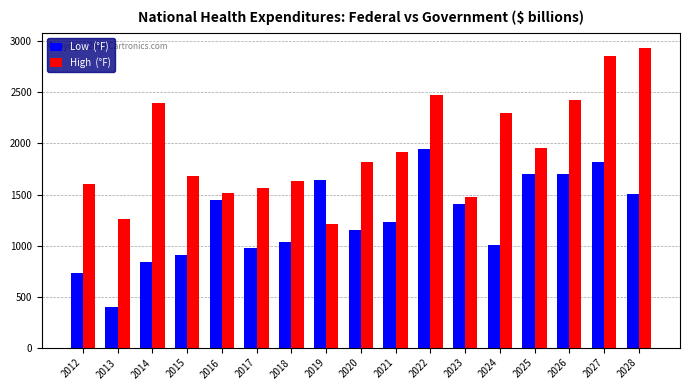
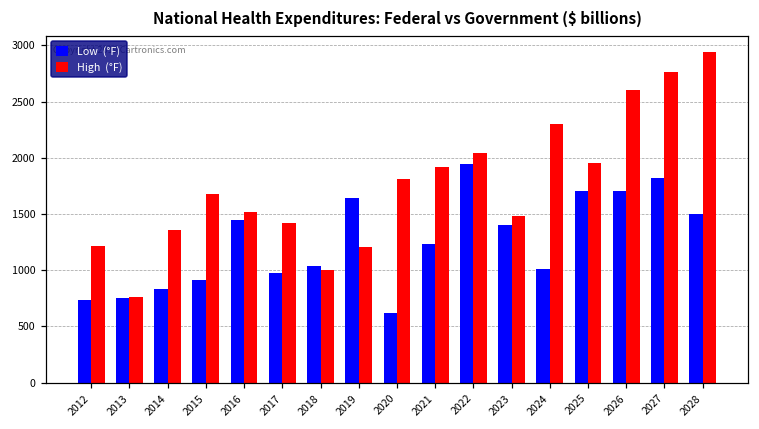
  {
    "Low (°F)": {
      "2012": 730,
-     "2013": 400,
+     "2013": 750,
      "2014": 840,
      "2015": 910,
      "2016": 1450,
      "2017": 980,
      "2018": 1030,
      "2019": 1650,
-     "2020": 1160,
+     "2020": 620,
      "2021": 1230,
      "2022": 1950,
      "2023": 1410,
      "2024": 1010,
      "2025": 1700,
      "2026": 1700,
      "2027": 1820,
      "2028": 1500
    },
    "High (°F)": {
-     "2012": 1600,
-     "2013": 1260,
-     "2014": 2400,
+     "2012": 1220,
+     "2013": 760,
+     "2014": 1360,
      "2015": 1680,
      "2016": 1520,
-     "2017": 1570,
-     "2018": 1640,
+     "2017": 1420,
+     "2018": 1000,
      "2019": 1210,
      "2020": 1810,
      "2021": 1920,
-     "2022": 2470,
+     "2022": 2040,
      "2023": 1480,
      "2024": 2300,
      "2025": 1950,
-     "2026": 2420,
-     "2027": 2860,
+     "2026": 2600,
+     "2027": 2770,
      "2028": 2940
    }
  }
